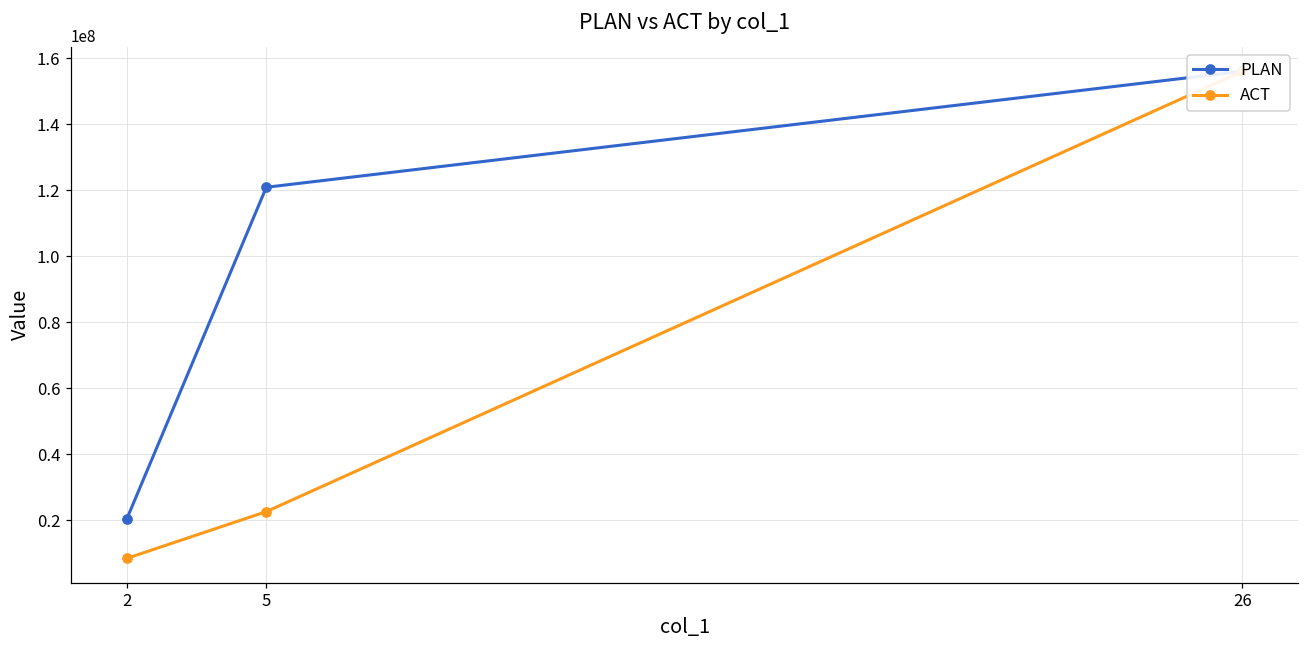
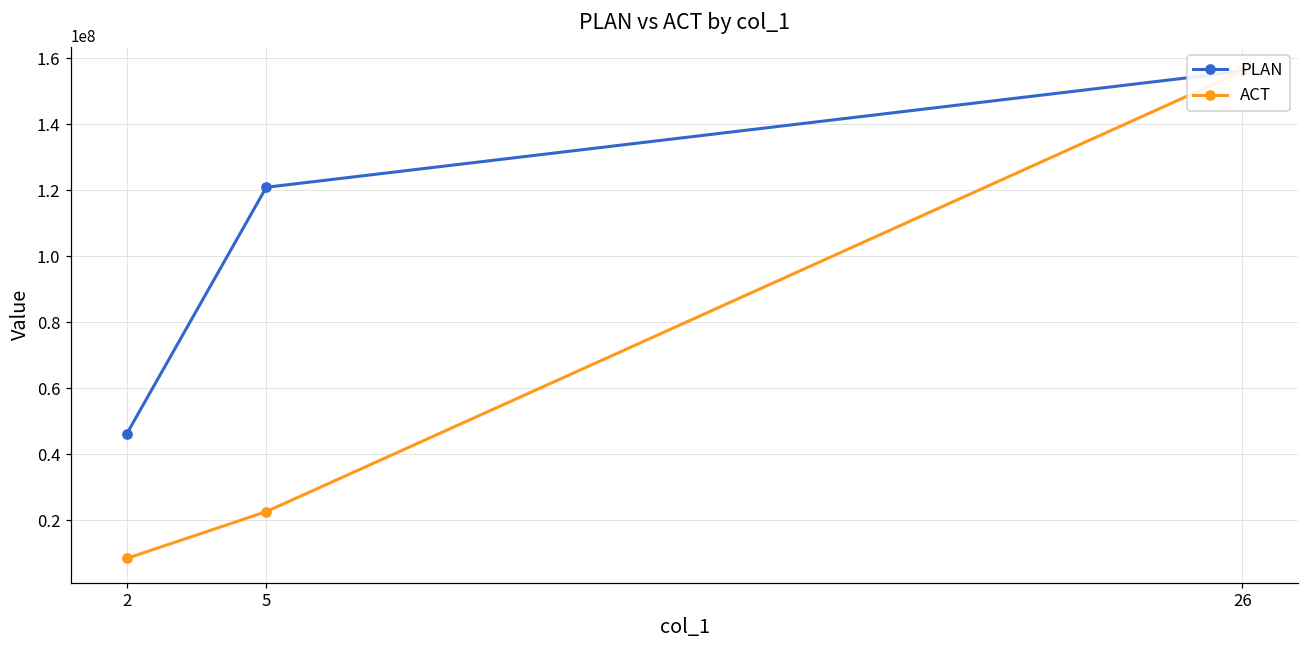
  {
    "PLAN": {
-     "2": 20000000,
+     "2": 46000000,
      "5": 121000000
    },
    "ACT": {
      "2": 8000000,
      "5": 23000000
    }
  }
